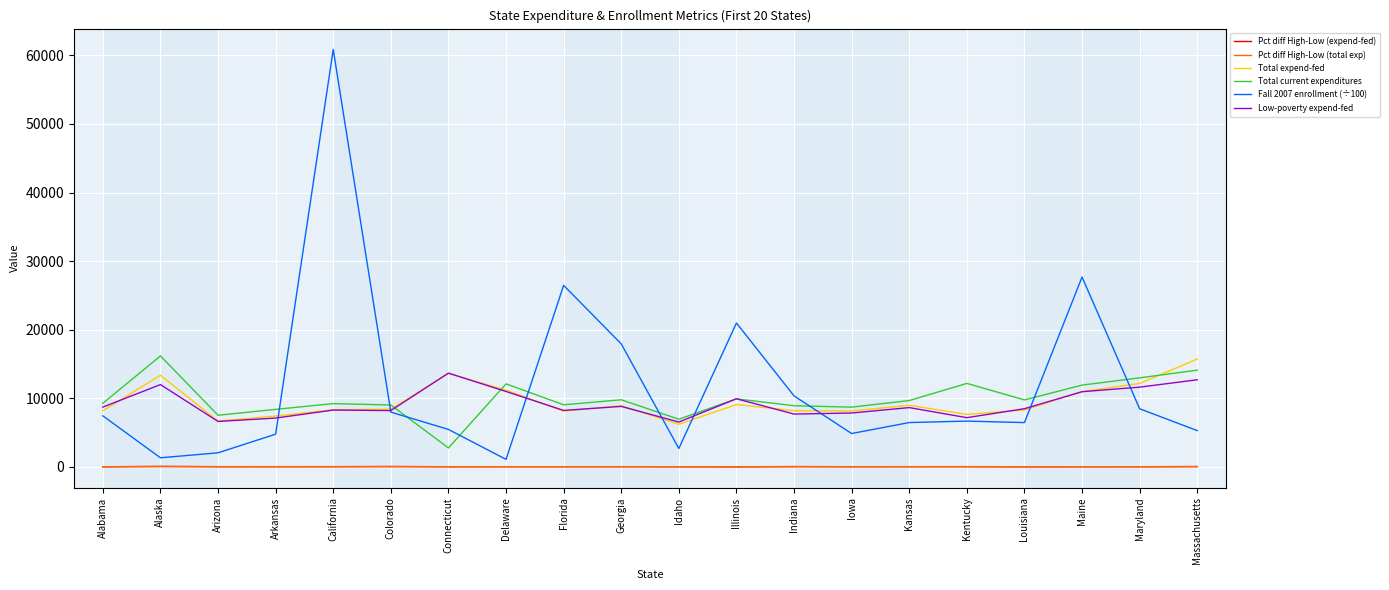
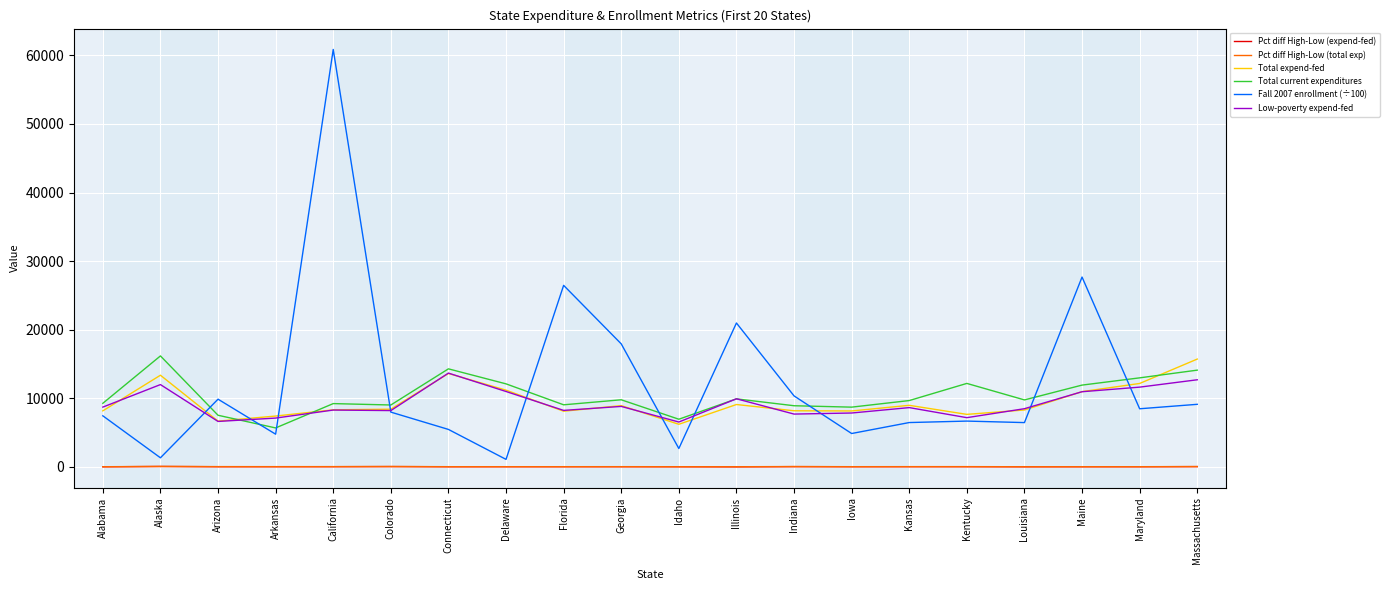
  {
    "Total expend-fed": {
      "Alabama": 8000,
      "Alaska": 13000,
      "Illinois": 9000,
      "Indiana": 8000,
      "Kentucky": 8000,
      "Maryland": 12000,
      "Massachusetts": 16000
    },
    "Total current expenditures": {
      "Alabama": 9000,
      "Alaska": 16000,
      "Arizona": 8000,
-     "Arkansas": 8000,
+     "Arkansas": 6000,
      "California": 9000,
      "Colorado": 9000,
-     "Connecticut": 3000,
+     "Connecticut": 14000,
      "Delaware": 12000,
      "Florida": 9000,
      "Georgia": 10000,
      "Idaho": 7000,
      "Indiana": 9000,
      "Iowa": 9000,
      "Kansas": 10000,
      "Kentucky": 12000,
      "Louisiana": 10000,
      "Maine": 12000,
      "Maryland": 13000,
      "Massachusetts": 14000
    },
    "Fall 2007 enrollment (÷100)": {
      "Alabama": 7000,
      "Alaska": 1000,
-     "Arizona": 2000,
+     "Arizona": 10000,
      "Arkansas": 5000,
      "California": 61000,
      "Connecticut": 5000,
      "Delaware": 1000,
      "Florida": 26000,
      "Georgia": 18000,
      "Idaho": 3000,
      "Illinois": 21000,
      "Indiana": 10000,
      "Iowa": 5000,
      "Kansas": 6000,
      "Kentucky": 7000,
      "Louisiana": 6000,
      "Maine": 28000,
      "Maryland": 8000,
-     "Massachusetts": 5000
+     "Massachusetts": 9000
    },
    "Low-poverty expend-fed": {
      "Alabama": 9000,
      "Alaska": 12000,
      "Indiana": 8000,
      "Kentucky": 7000,
      "Maryland": 12000,
      "Massachusetts": 13000
    }
  }
